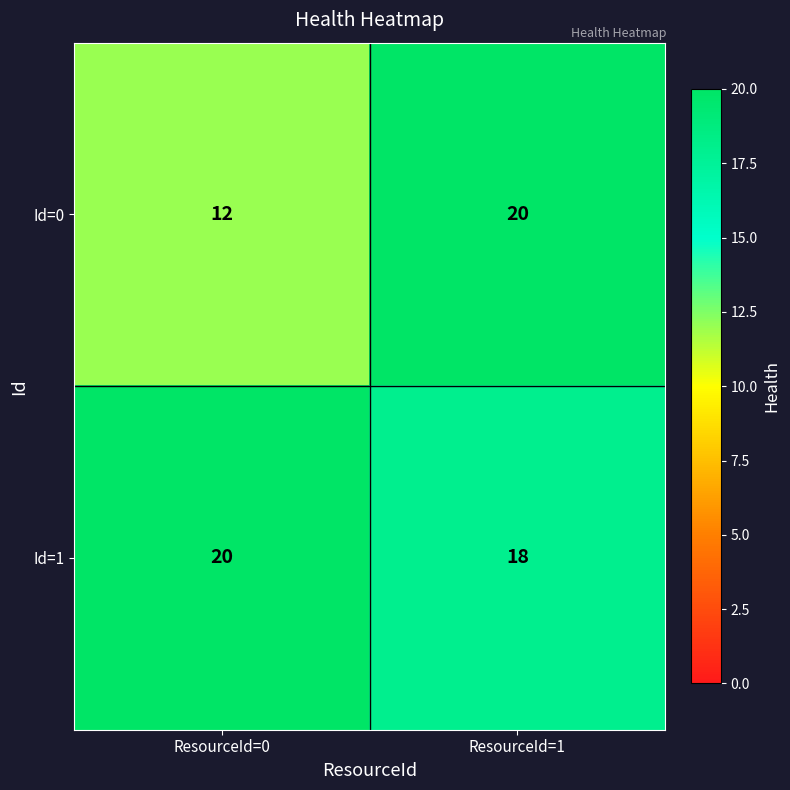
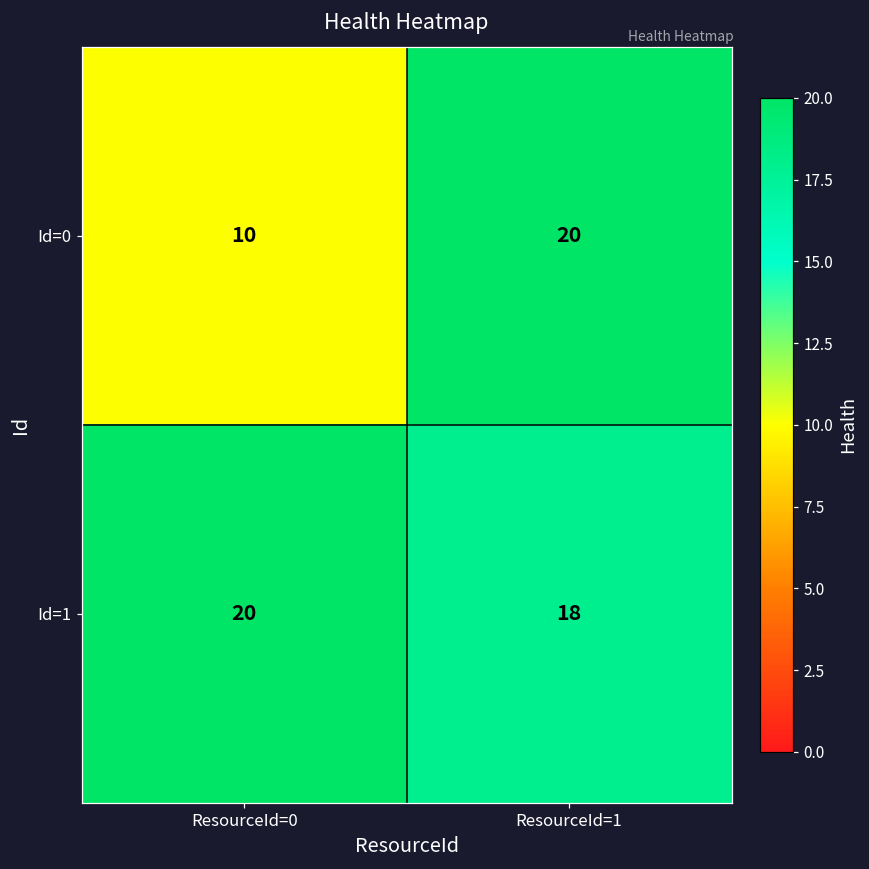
  {
    "Id=0": {
-     "ResourceId=0": 12,
+     "ResourceId=0": 10,
      "ResourceId=1": 20
    },
    "Id=1": {
      "ResourceId=0": 20,
      "ResourceId=1": 18
    }
  }
